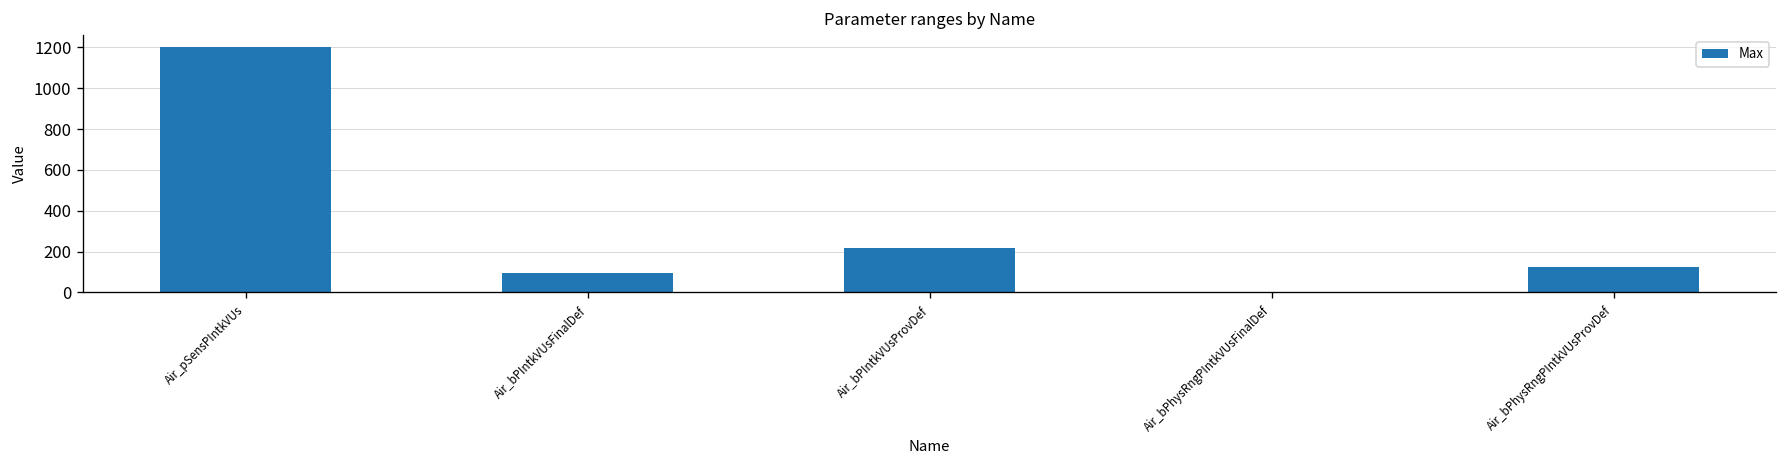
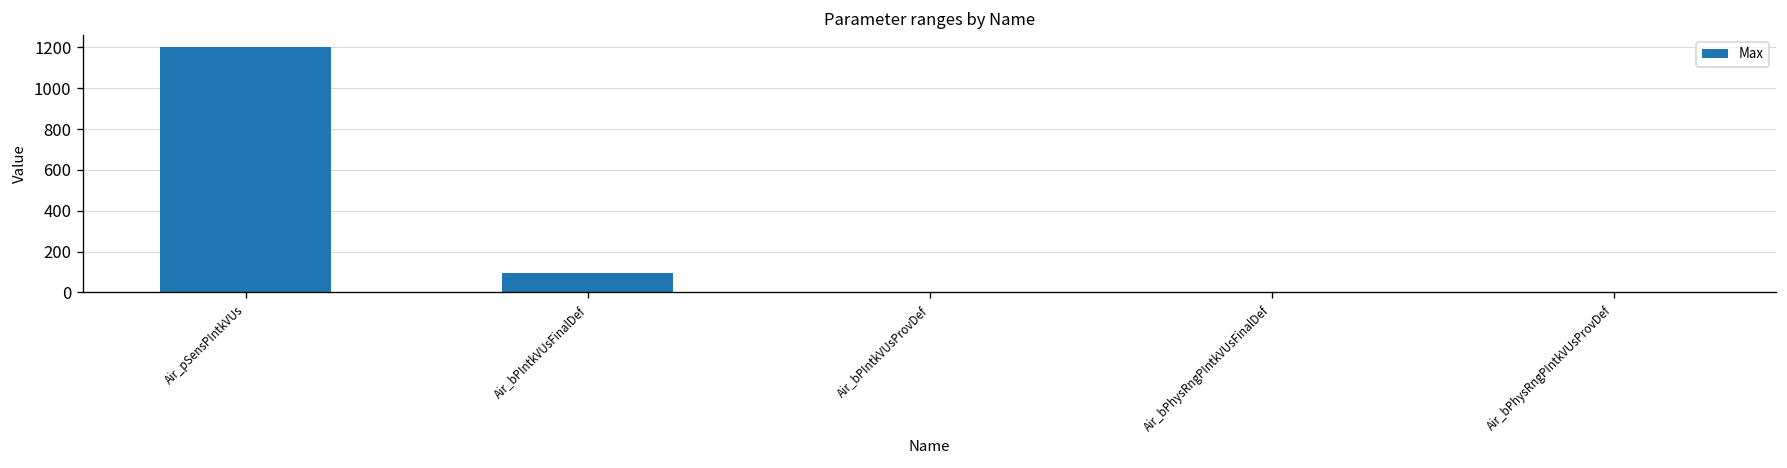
  {
    "Air_pSensPIntkVUs": 1200,
    "Air_bPIntkVUsFinalDef": 100,
-   "Air_bPIntkVUsProvDef": 220,
-   "Air_bPhysRngPIntkVUsProvDef": 120
+   "Air_bPIntkVUsProvDef": 0,
+   "Air_bPhysRngPIntkVUsProvDef": 0
  }
